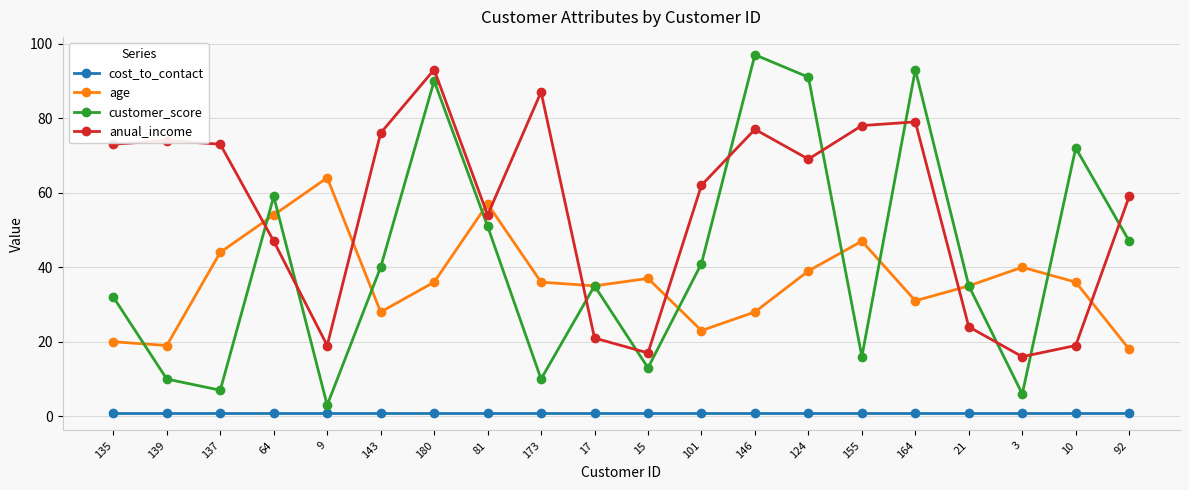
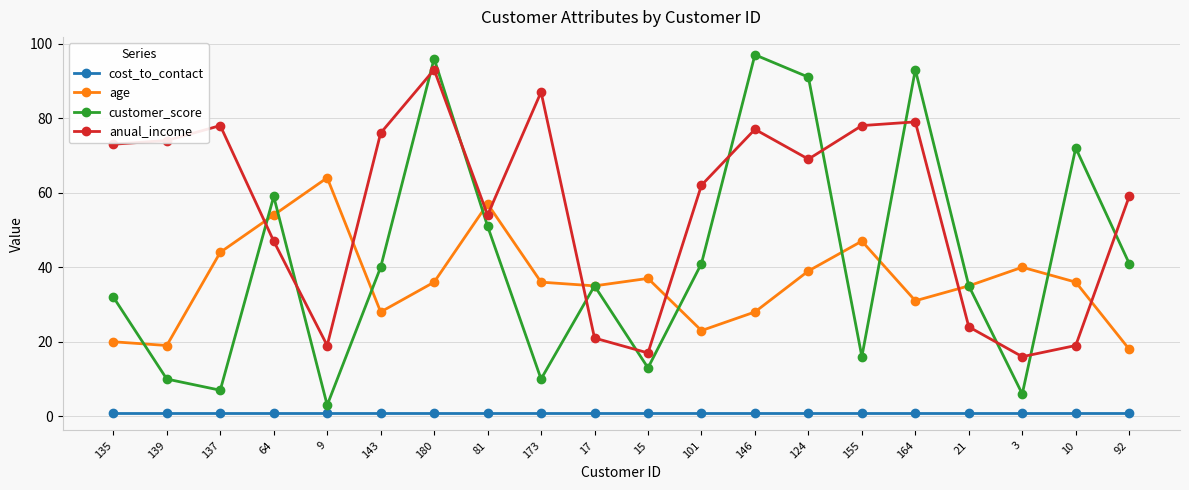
  {
    "cost_to_contact": {
      "135": 1,
      "139": 1,
      "137": 1,
      "64": 1,
      "9": 1,
      "143": 1,
      "180": 1,
      "81": 1,
      "173": 1,
      "17": 1,
      "15": 1,
      "101": 1,
      "146": 1,
      "124": 1,
      "155": 1,
      "164": 1,
      "21": 1,
      "3": 1,
      "10": 1,
      "92": 1
    },
    "age": {
      "135": 20,
      "139": 19,
      "137": 44,
      "64": 54,
      "9": 64,
      "143": 28,
      "180": 36,
      "81": 57,
      "173": 36,
      "15": 37,
      "101": 23,
      "146": 28,
      "124": 39,
      "155": 47,
      "164": 31,
      "3": 40,
      "10": 36,
      "92": 18
    },
    "customer_score": {
      "135": 32,
      "139": 10,
      "137": 7,
      "64": 59,
      "9": 3,
      "143": 40,
-     "180": 90,
+     "180": 96,
      "81": 51,
      "173": 10,
      "15": 13,
      "101": 41,
      "146": 97,
      "124": 91,
      "155": 16,
      "164": 93,
      "3": 6,
      "10": 72,
-     "92": 47
+     "92": 41
    },
    "anual_income": {
      "135": 73,
-     "137": 73,
+     "137": 78,
      "64": 47,
      "9": 19,
      "143": 76,
      "180": 93,
      "81": 54,
      "173": 87,
      "17": 21,
      "15": 17,
      "101": 62,
      "146": 77,
      "124": 69,
      "155": 78,
      "164": 79,
      "21": 24,
      "3": 16,
      "10": 19,
      "92": 59
    }
  }
